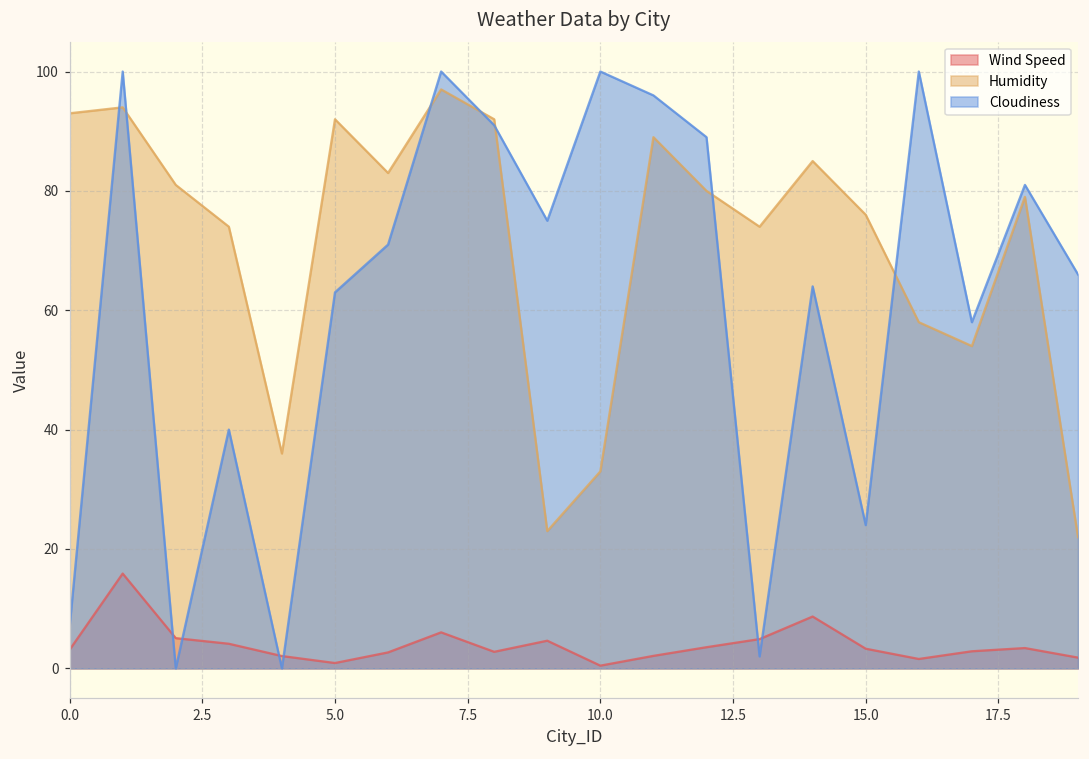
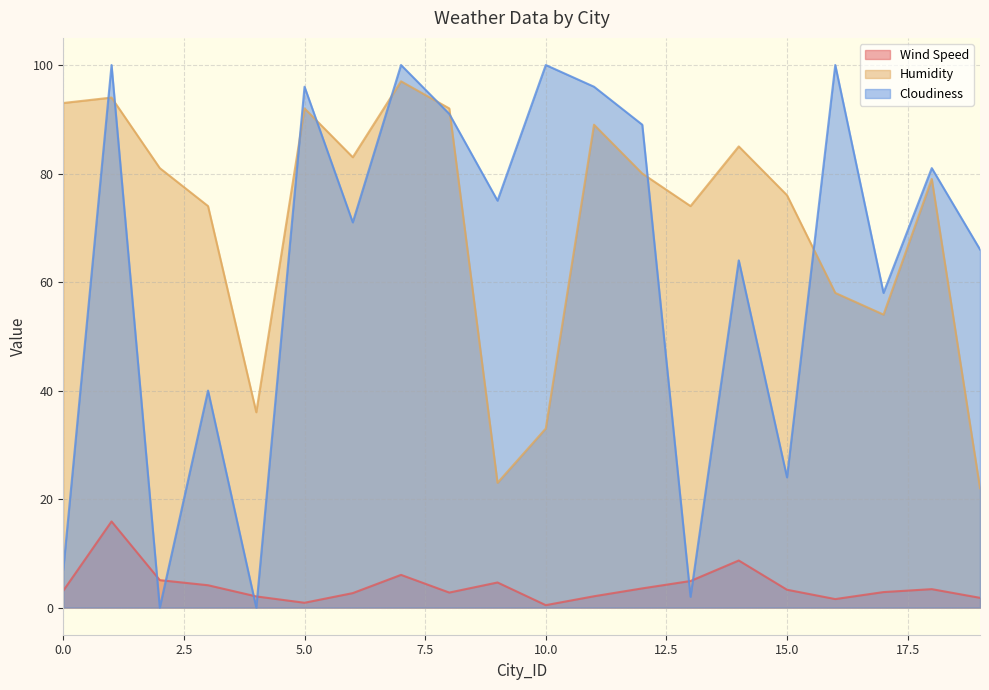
  {
    "Cloudiness": {
      "0.0": 7,
-     "5.0": 63,
+     "5.0": 96,
      "10.0": 100,
      "15.0": 24
    }
  }
